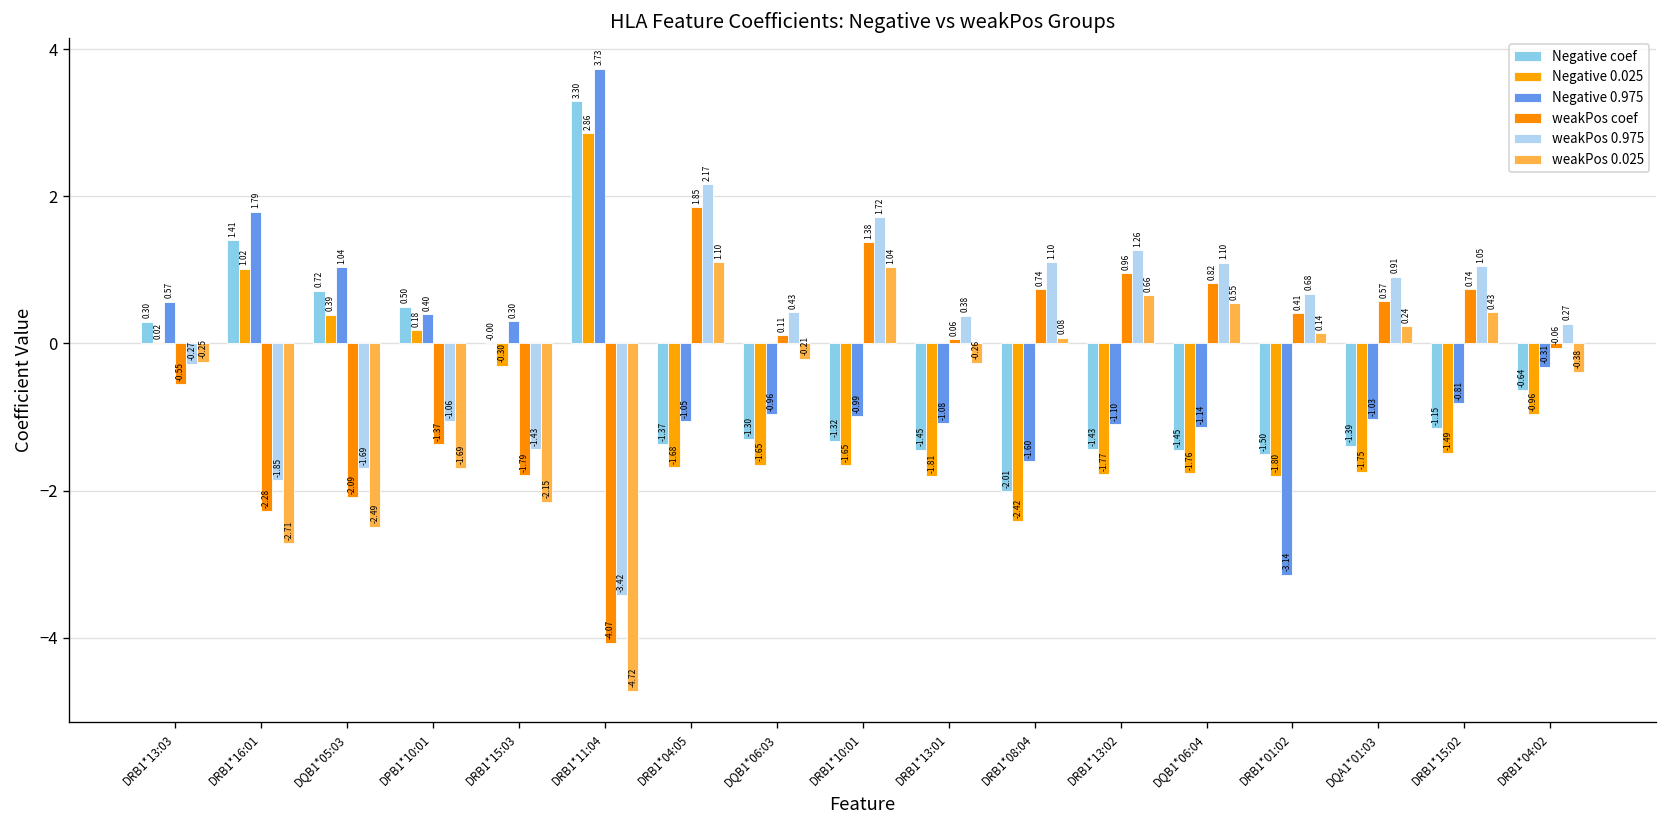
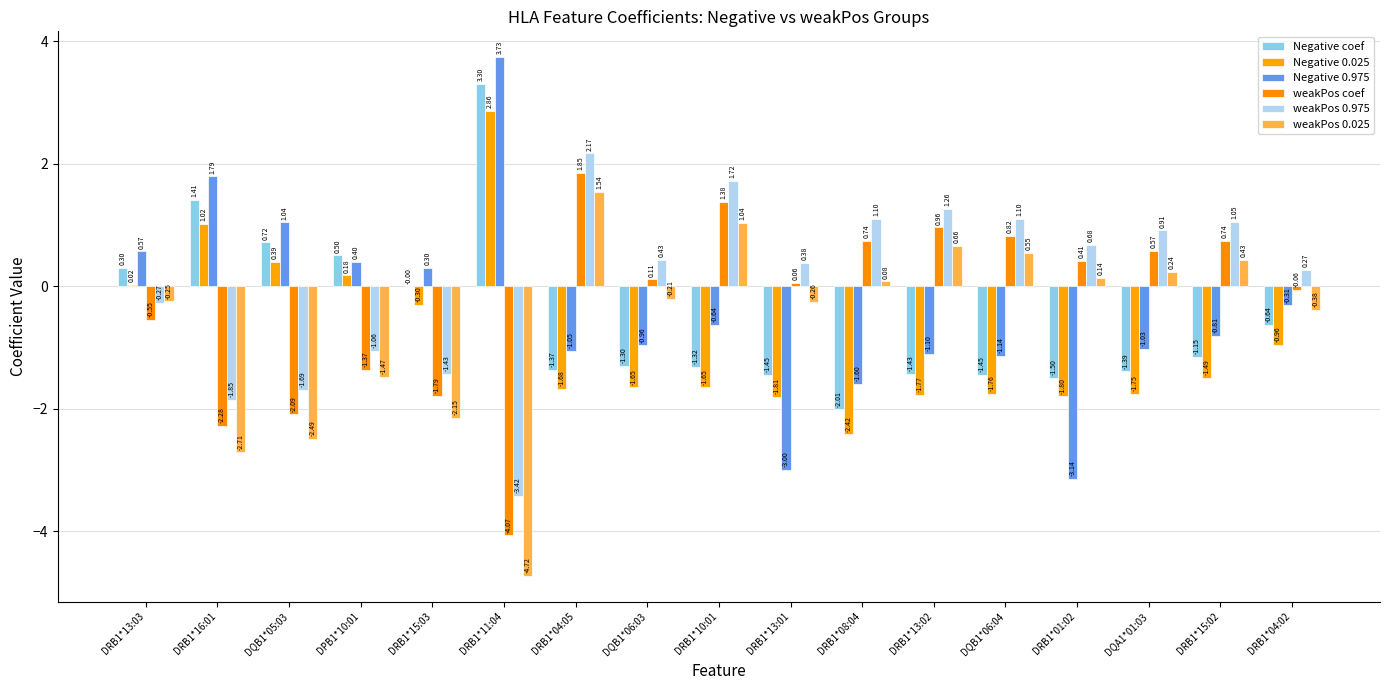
  {
    "Negative 0.975": {
      "DRB1*13:03": 0.57,
      "DRB1*16:01": 1.79,
      "DQB1*05:03": 1.04,
      "DPB1*10:01": 0.40,
      "DRB1*15:03": 0.30,
      "DRB1*11:04": 3.73,
      "DRB1*04:05": -1.05,
      "DQB1*06:03": -0.96,
-     "DRB1*10:01": -0.99,
-     "DRB1*13:01": -1.08,
+     "DRB1*10:01": -0.64,
+     "DRB1*13:01": -3.00,
      "DRB1*08:04": -1.60,
      "DRB1*13:02": -1.10,
      "DQB1*06:04": -1.14,
      "DRB1*01:02": -3.14,
      "DQA1*01:03": -1.03,
      "DRB1*15:02": -0.81,
      "DRB1*04:02": -0.31
    },
    "weakPos 0.025": {
      "DRB1*13:03": -0.25,
      "DRB1*16:01": -2.71,
      "DQB1*05:03": -2.49,
-     "DPB1*10:01": -1.69,
+     "DPB1*10:01": -1.47,
      "DRB1*15:03": -2.15,
      "DRB1*11:04": -4.72,
-     "DRB1*04:05": 1.10,
+     "DRB1*04:05": 1.54,
      "DQB1*06:03": -0.21,
      "DRB1*10:01": 1.04,
      "DRB1*13:01": -0.26,
      "DRB1*08:04": 0.08,
      "DRB1*13:02": 0.66,
      "DQB1*06:04": 0.55,
      "DRB1*01:02": 0.14,
      "DQA1*01:03": 0.24,
      "DRB1*15:02": 0.43,
      "DRB1*04:02": -0.38
    }
  }
